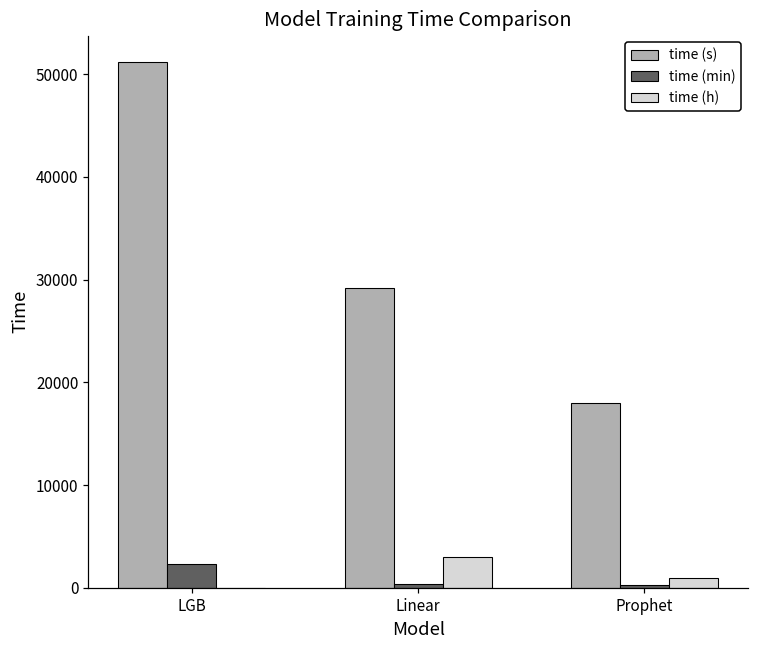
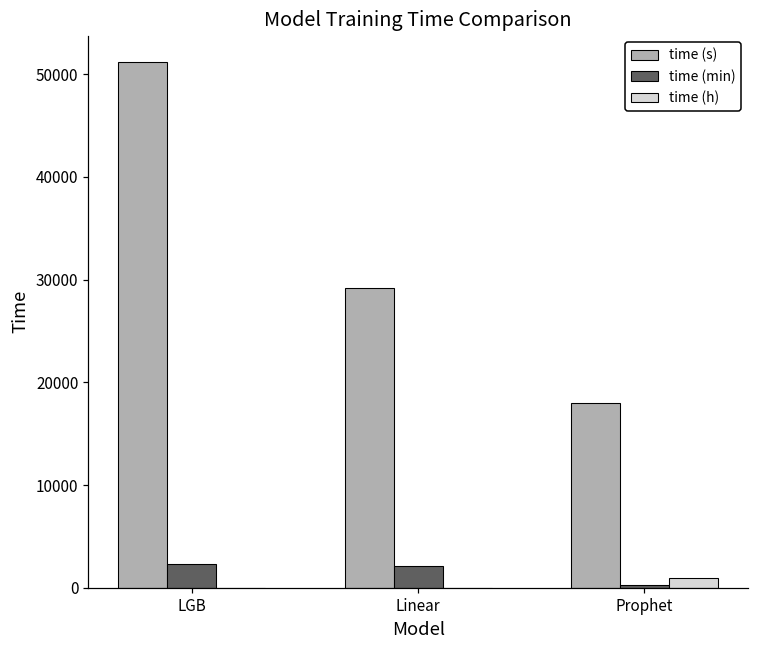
  {
    "time (s)": {
      "LGB": 51000,
      "Linear": 29000,
      "Prophet": 18000
    },
    "time (min)": {
      "LGB": 2000,
-     "Linear": 0,
+     "Linear": 2000,
      "Prophet": 0
    },
    "time (h)": {
-     "Linear": 3000,
+     "Linear": 0,
      "Prophet": 1000
    }
  }
